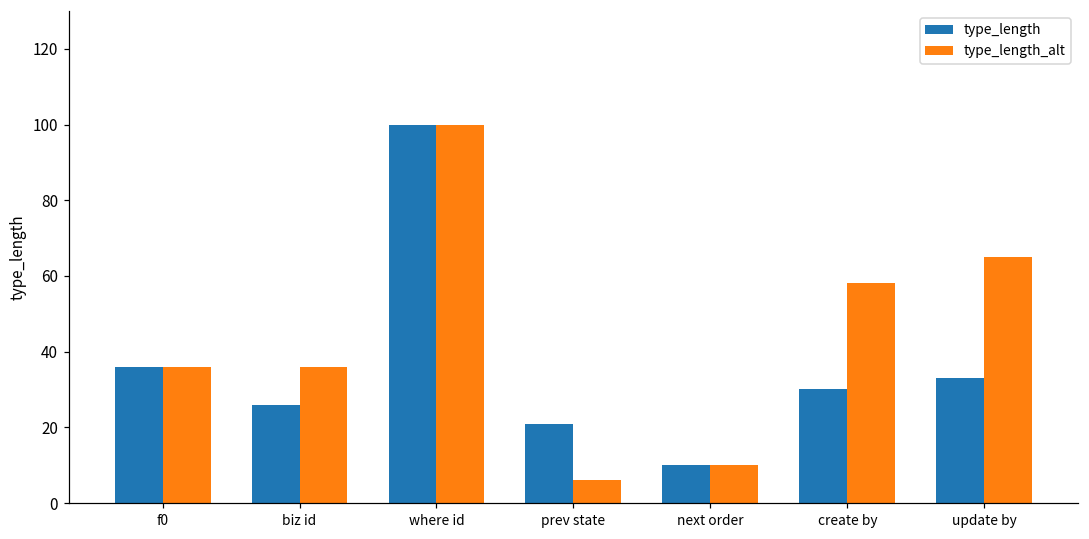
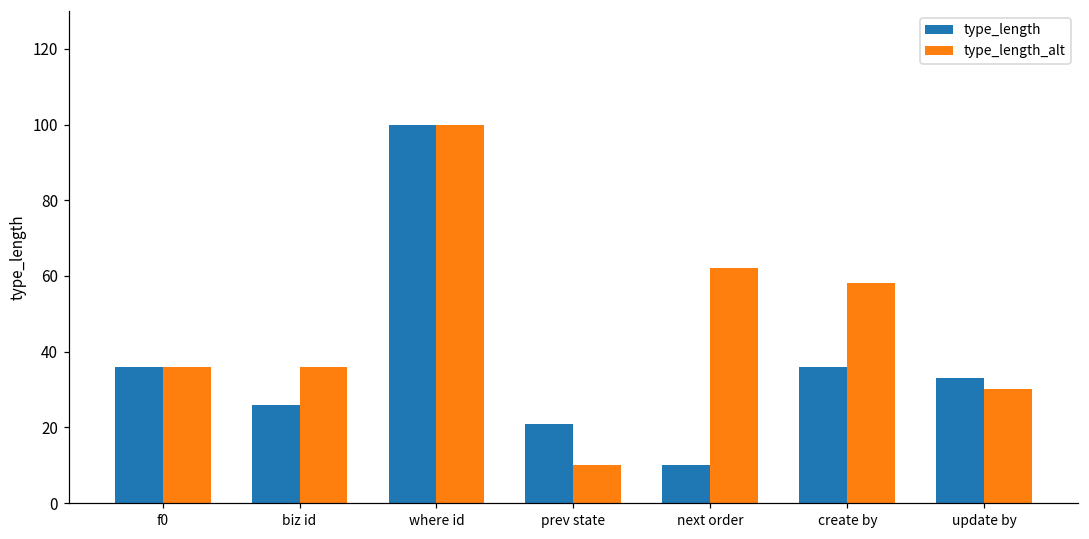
  {
    "type_length": {
      "f0": 36,
      "biz id": 26,
      "where id": 100,
      "prev state": 21,
      "next order": 10,
-     "create by": 30,
+     "create by": 36,
      "update by": 33
    },
    "type_length_alt": {
      "f0": 36,
      "biz id": 36,
      "where id": 100,
-     "prev state": 6,
-     "next order": 10,
+     "prev state": 10,
+     "next order": 62,
      "create by": 58,
-     "update by": 65
+     "update by": 30
    }
  }
